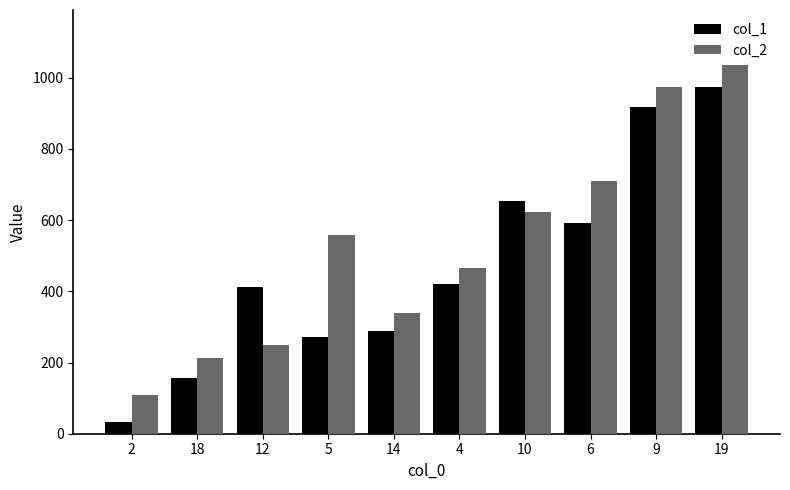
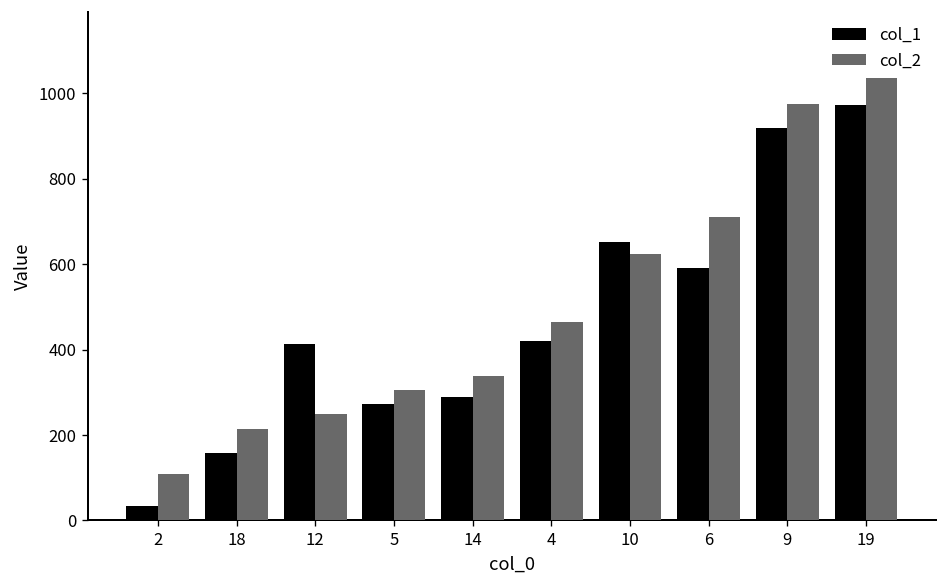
  {
    "col_1": {
      "2": 30,
      "18": 160,
      "12": 410,
      "5": 270,
      "14": 290,
      "4": 420,
      "10": 650,
      "6": 590,
      "9": 920,
      "19": 970
    },
    "col_2": {
      "2": 110,
      "18": 210,
      "12": 250,
-     "5": 560,
+     "5": 310,
      "14": 340,
      "4": 470,
      "10": 620,
      "6": 710,
      "9": 980,
      "19": 1040
    }
  }
